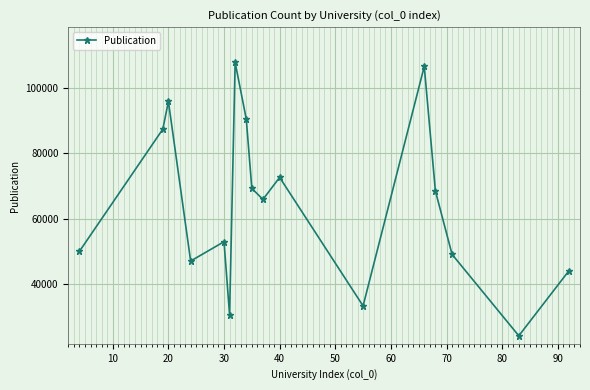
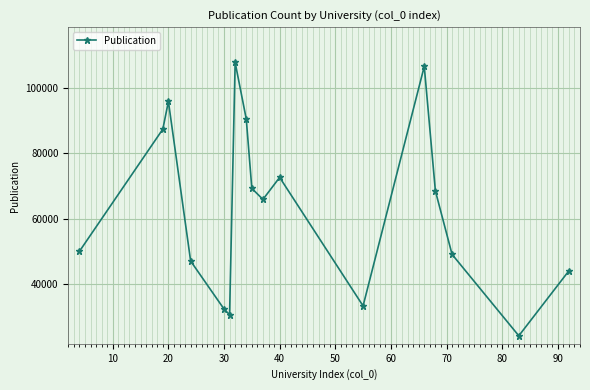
  {
    "20": 96000,
-   "30": 53000,
+   "30": 33000,
    "40": 73000
  }
